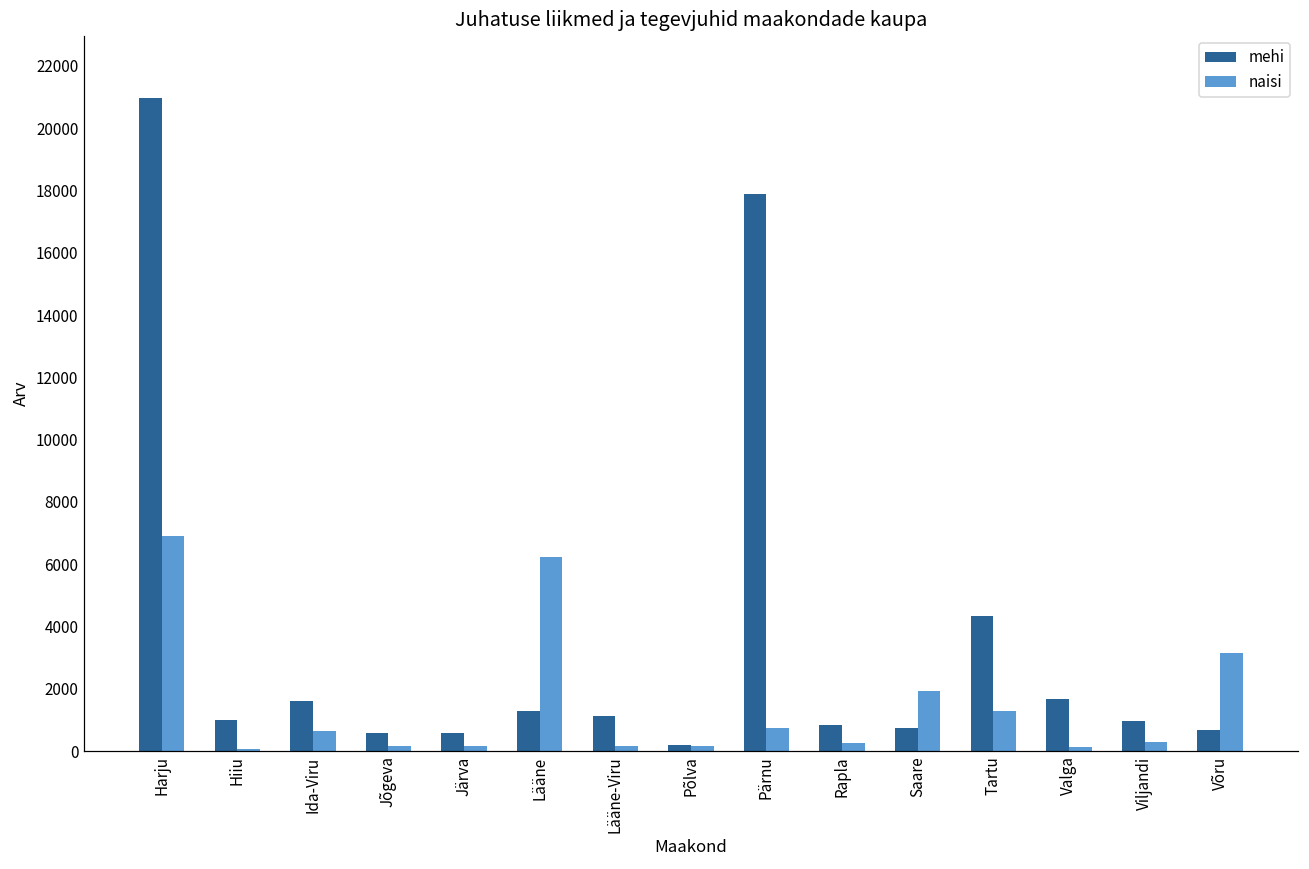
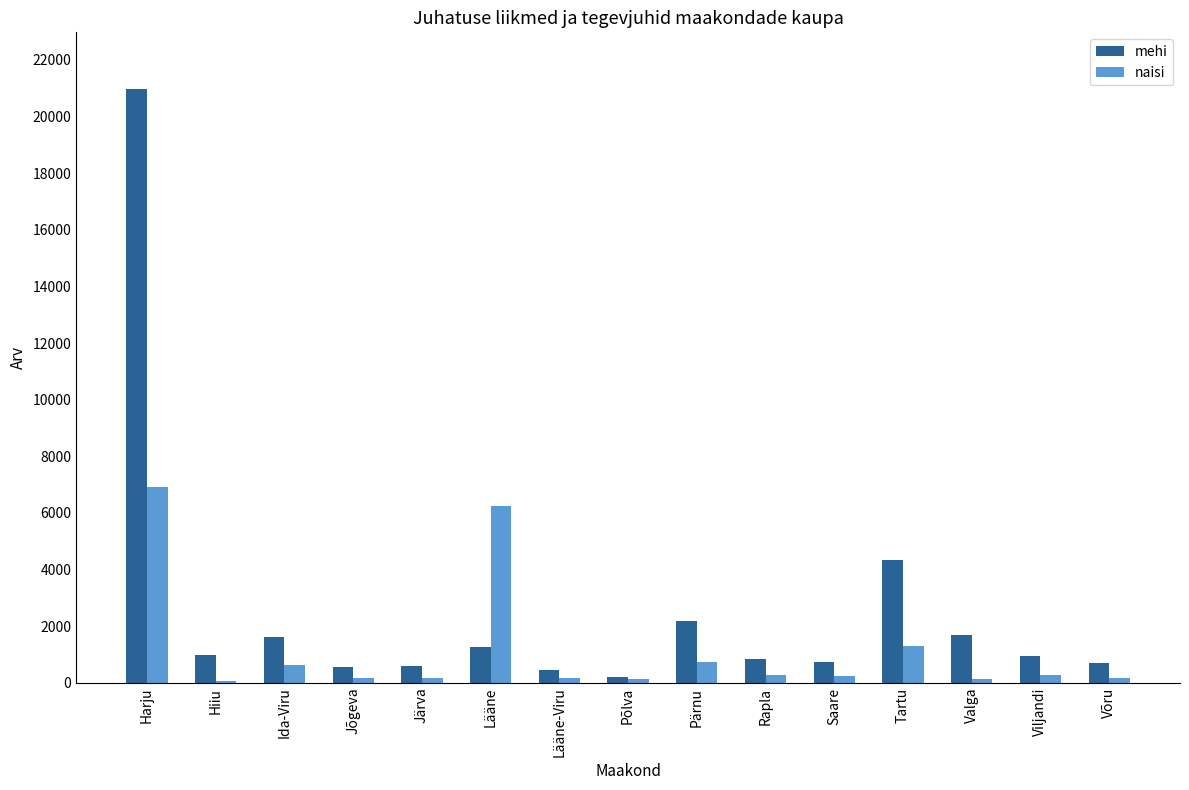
  {
    "mehi": {
      "Harju": 21000,
      "Hiiu": 1000,
      "Ida-Viru": 1600,
      "Jõgeva": 600,
      "Järva": 600,
      "Lääne": 1300,
-     "Lääne-Viru": 1100,
+     "Lääne-Viru": 500,
      "Põlva": 200,
-     "Pärnu": 17900,
+     "Pärnu": 2200,
      "Rapla": 800,
      "Saare": 700,
      "Tartu": 4300,
      "Valga": 1700,
      "Viljandi": 1000,
      "Võru": 700
    },
    "naisi": {
      "Harju": 6900,
      "Ida-Viru": 600,
      "Jõgeva": 200,
      "Järva": 200,
      "Lääne": 6200,
      "Lääne-Viru": 200,
      "Põlva": 200,
      "Pärnu": 700,
      "Rapla": 300,
-     "Saare": 1900,
+     "Saare": 200,
      "Tartu": 1300,
      "Valga": 100,
      "Viljandi": 300,
-     "Võru": 3100
+     "Võru": 200
    }
  }
